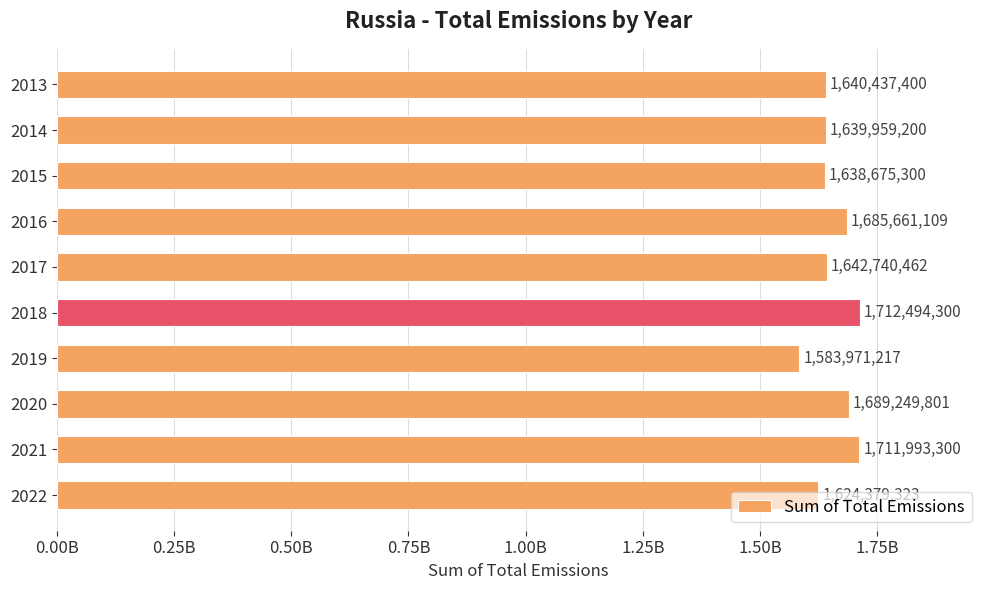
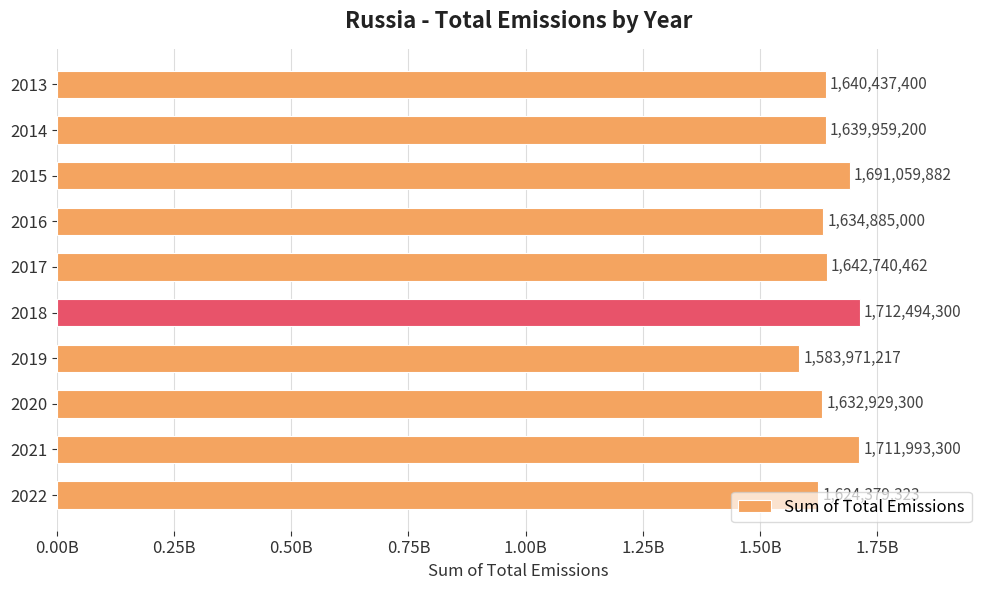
  {
    "2013": "1,640,437,400",
    "2014": "1,639,959,200",
-   "2015": "1,638,675,300",
-   "2016": "1,685,661,109",
+   "2015": "1,691,059,882",
+   "2016": "1,634,885,000",
    "2017": "1,642,740,462",
    "2018": "1,712,494,300",
    "2019": "1,583,971,217",
-   "2020": "1,689,249,801",
+   "2020": "1,632,929,300",
    "2021": "1,711,993,300"
  }
